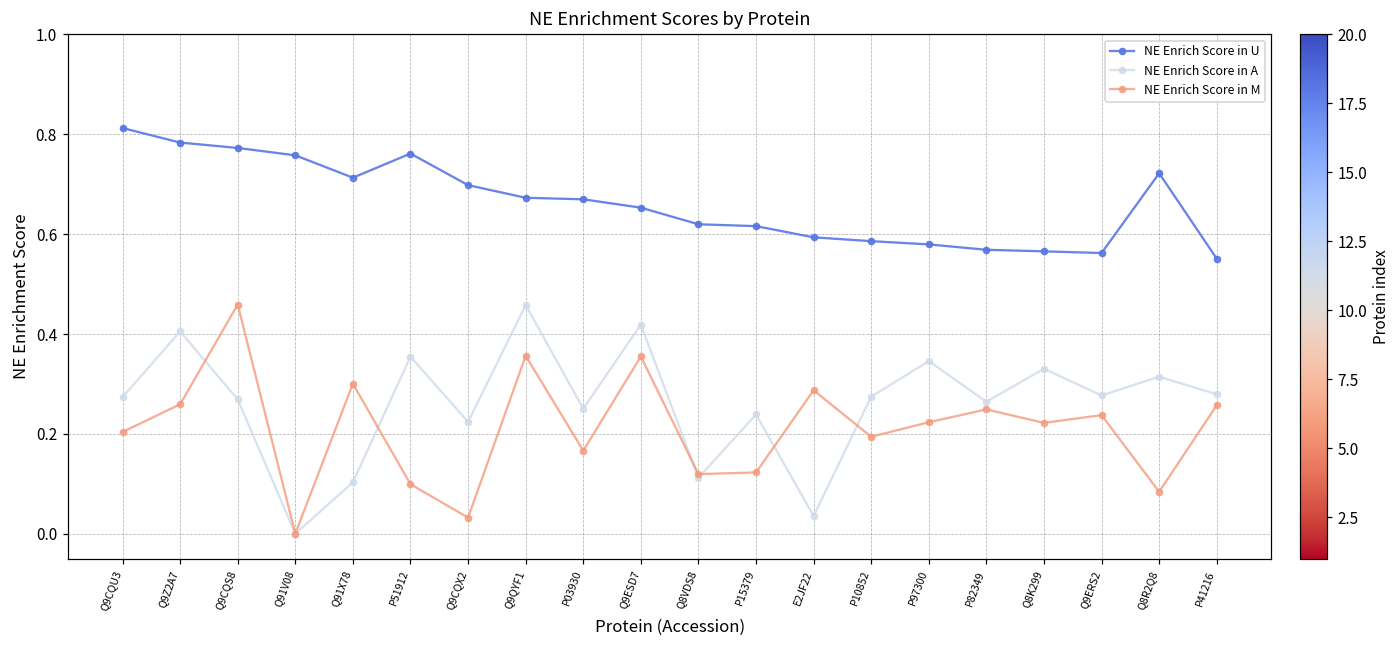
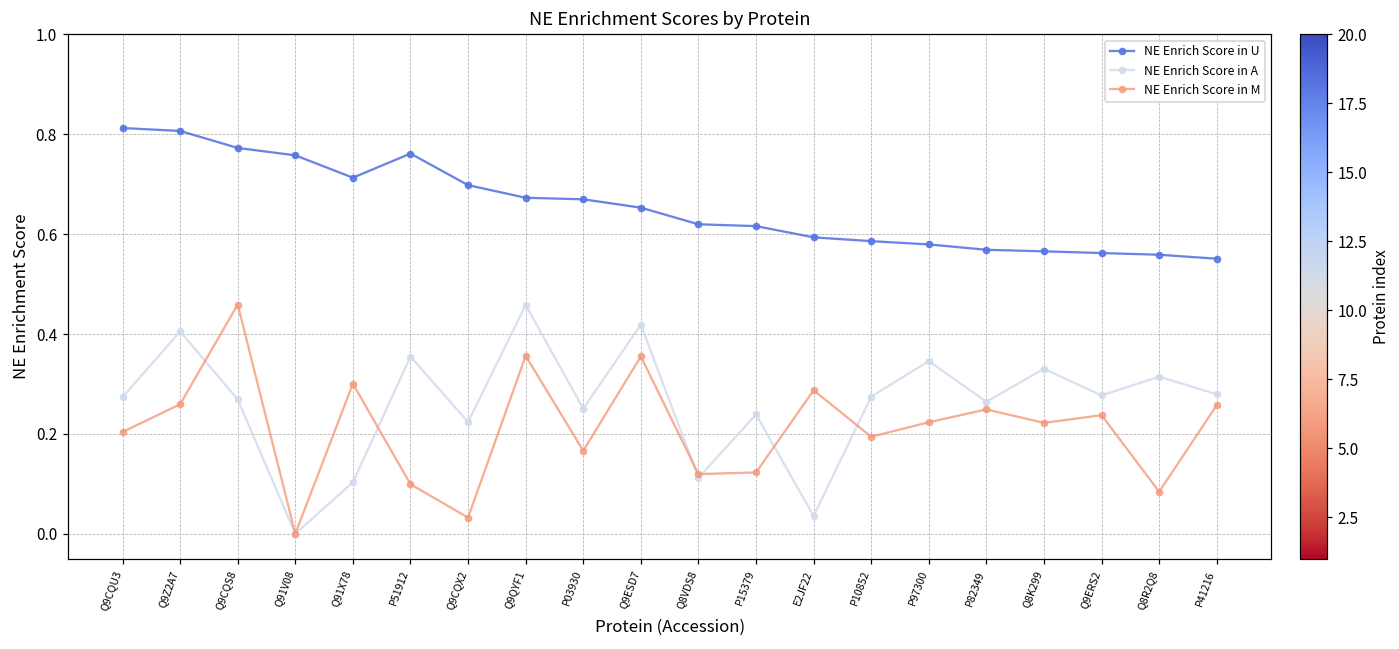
  {
    "NE Enrich Score in U": {
      "Q9CQU3": 0.81,
-     "Q9Z2A7": 0.78,
+     "Q9Z2A7": 0.81,
      "Q9CQS8": 0.77,
      "Q91V08": 0.76,
      "Q91X78": 0.71,
      "P51912": 0.76,
      "Q9CQX2": 0.70,
      "Q9QYF1": 0.67,
      "P03930": 0.67,
      "Q9ESD7": 0.65,
      "Q8VDS8": 0.62,
      "P15379": 0.62,
      "E2JF22": 0.59,
      "P10852": 0.59,
      "P97300": 0.58,
      "P82349": 0.57,
      "Q8K299": 0.57,
      "Q9ERS2": 0.56,
-     "Q8R2Q8": 0.72,
+     "Q8R2Q8": 0.56,
      "P41216": 0.55
    },
    "NE Enrich Score in A": {
      "Q9CQU3": 0.27,
      "Q9Z2A7": 0.41,
      "Q9CQS8": 0.27,
      "Q91X78": 0.10,
      "P51912": 0.35,
      "Q9CQX2": 0.22,
      "Q9QYF1": 0.46,
      "P03930": 0.25,
      "Q9ESD7": 0.42,
      "Q8VDS8": 0.11,
      "P15379": 0.24,
      "E2JF22": 0.04,
      "P10852": 0.27,
      "P97300": 0.35,
      "P82349": 0.26,
      "Q8K299": 0.33,
      "Q9ERS2": 0.28,
      "Q8R2Q8": 0.31,
      "P41216": 0.28
    },
    "NE Enrich Score in M": {
      "Q9CQU3": 0.20,
      "Q9Z2A7": 0.26,
      "Q9CQS8": 0.46,
      "Q91X78": 0.30,
      "P51912": 0.10,
      "Q9CQX2": 0.03,
      "Q9QYF1": 0.36,
      "P03930": 0.17,
      "Q9ESD7": 0.36,
      "Q8VDS8": 0.12,
      "P15379": 0.12,
      "E2JF22": 0.29,
      "P10852": 0.19,
      "P97300": 0.22,
      "P82349": 0.25,
      "Q8K299": 0.22,
      "Q9ERS2": 0.24,
      "Q8R2Q8": 0.08,
      "P41216": 0.26
    }
  }
